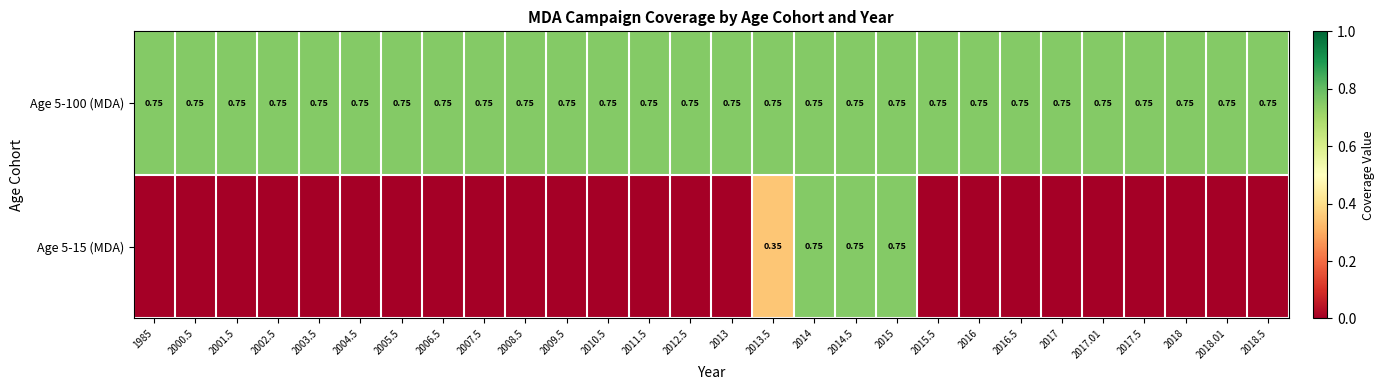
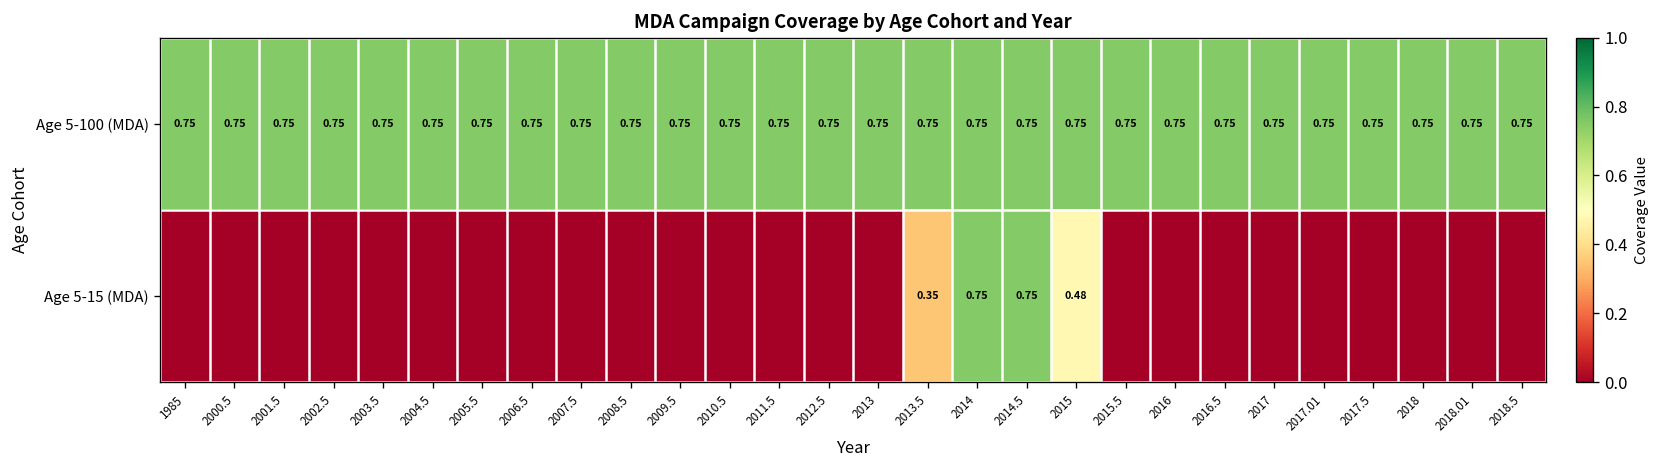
  {
    "Age 5-100 (MDA)": {
      "1985": 0.75,
      "2000.5": 0.75,
      "2001.5": 0.75,
      "2002.5": 0.75,
      "2003.5": 0.75,
      "2004.5": 0.75,
      "2005.5": 0.75,
      "2006.5": 0.75,
      "2007.5": 0.75,
      "2008.5": 0.75,
      "2009.5": 0.75,
      "2010.5": 0.75,
      "2011.5": 0.75,
      "2012.5": 0.75,
      "2013": 0.75,
      "2013.5": 0.75,
      "2014": 0.75,
      "2014.5": 0.75,
      "2015": 0.75,
      "2015.5": 0.75,
      "2016": 0.75,
      "2016.5": 0.75,
      "2017": 0.75,
      "2017.01": 0.75,
      "2017.5": 0.75,
      "2018": 0.75,
      "2018.01": 0.75,
      "2018.5": 0.75
    },
    "Age 5-15 (MDA)": {
      "2013.5": 0.35,
      "2014": 0.75,
      "2014.5": 0.75,
-     "2015": 0.75
+     "2015": 0.48
    }
  }
